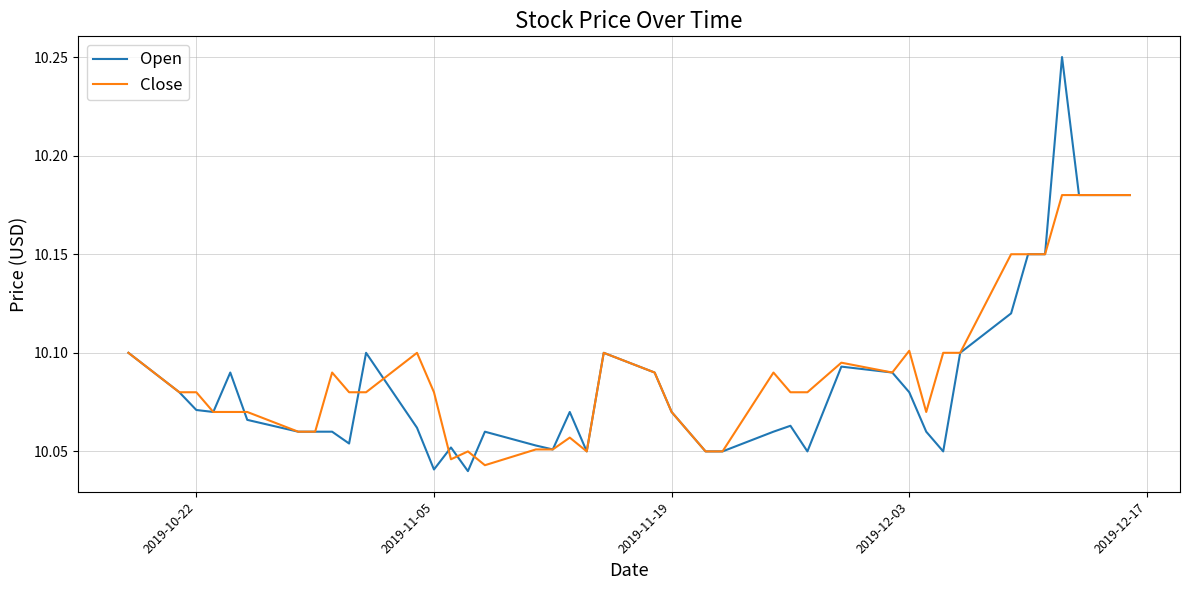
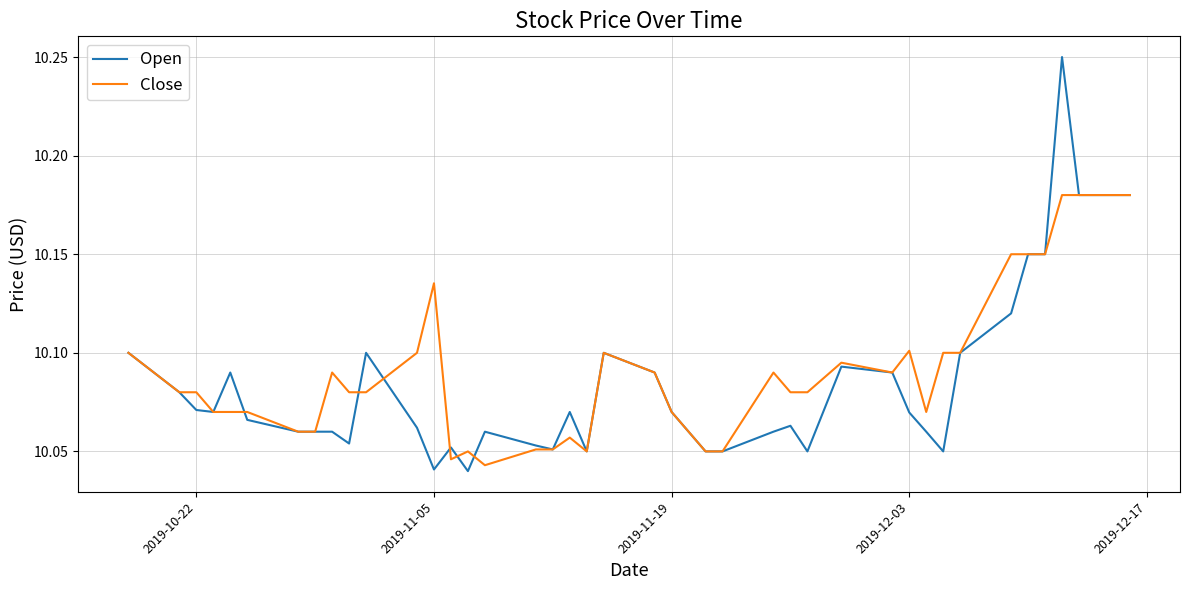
  {
    "Open": {
      "2019-10-22": 10.071,
      "2019-11-05": 10.041,
-     "2019-12-03": 10.080
+     "2019-12-03": 10.070
    },
    "Close": {
      "2019-10-22": 10.080,
-     "2019-11-05": 10.080,
+     "2019-11-05": 10.135,
      "2019-12-03": 10.101
    }
  }
